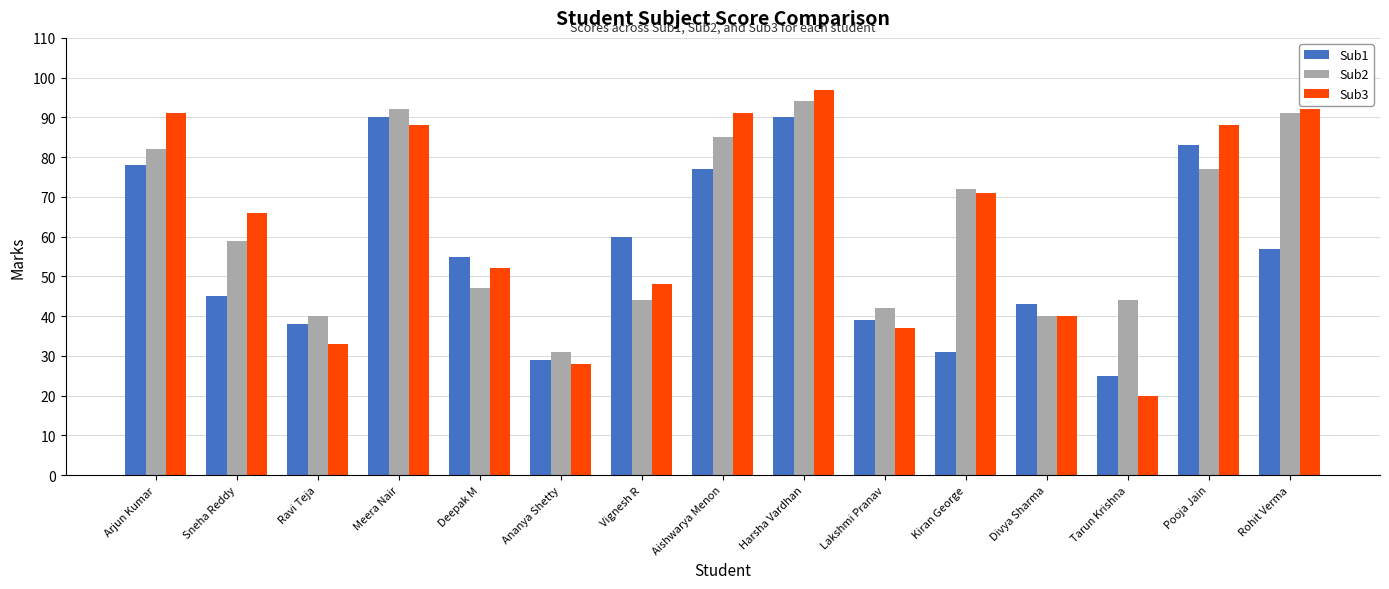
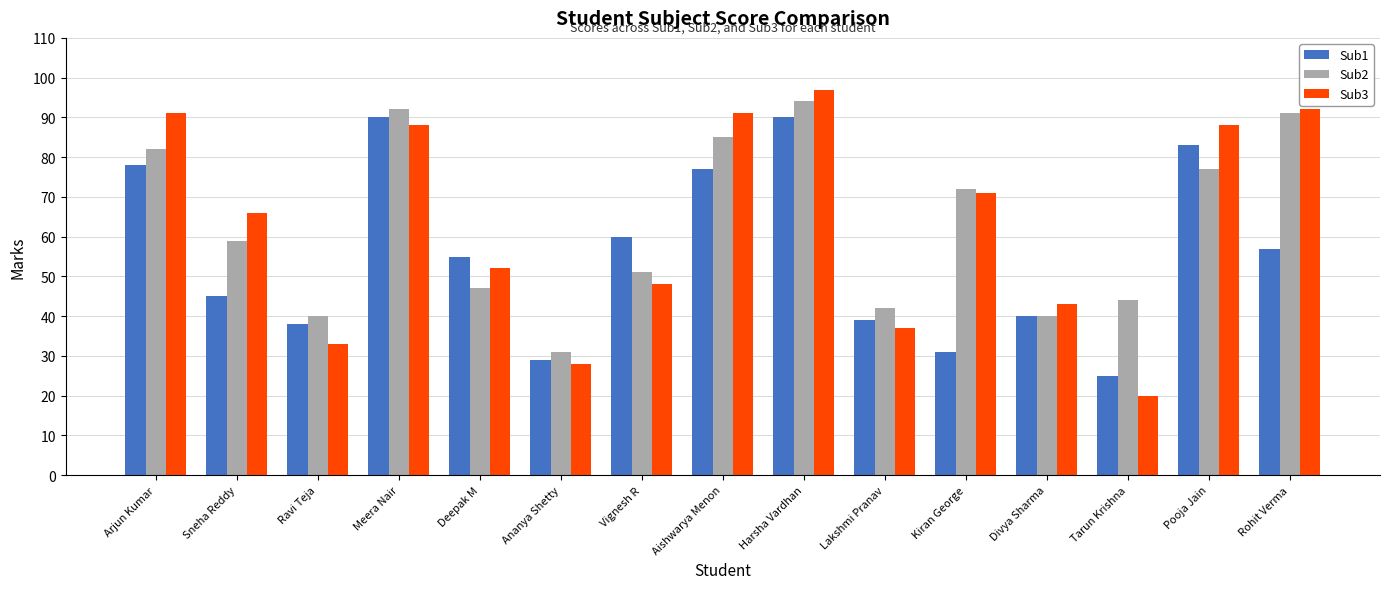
  {
    "Sub1": {
      "Arjun Kumar": 78,
      "Sneha Reddy": 45,
      "Ravi Teja": 38,
      "Meera Nair": 90,
      "Deepak M": 55,
      "Ananya Shetty": 29,
      "Vignesh R": 60,
      "Aishwarya Menon": 77,
      "Harsha Vardhan": 90,
      "Lakshmi Pranav": 39,
      "Kiran George": 31,
-     "Divya Sharma": 43,
+     "Divya Sharma": 40,
      "Tarun Krishna": 25,
      "Pooja Jain": 83,
      "Rohit Verma": 57
    },
    "Sub2": {
      "Arjun Kumar": 82,
      "Sneha Reddy": 59,
      "Ravi Teja": 40,
      "Meera Nair": 92,
      "Deepak M": 47,
      "Ananya Shetty": 31,
-     "Vignesh R": 44,
+     "Vignesh R": 51,
      "Aishwarya Menon": 85,
      "Harsha Vardhan": 94,
      "Lakshmi Pranav": 42,
      "Kiran George": 72,
      "Divya Sharma": 40,
      "Tarun Krishna": 44,
      "Pooja Jain": 77,
      "Rohit Verma": 91
    },
    "Sub3": {
      "Arjun Kumar": 91,
      "Sneha Reddy": 66,
      "Ravi Teja": 33,
      "Meera Nair": 88,
      "Deepak M": 52,
      "Ananya Shetty": 28,
      "Vignesh R": 48,
      "Aishwarya Menon": 91,
      "Harsha Vardhan": 97,
      "Lakshmi Pranav": 37,
      "Kiran George": 71,
-     "Divya Sharma": 40,
+     "Divya Sharma": 43,
      "Tarun Krishna": 20,
      "Pooja Jain": 88,
      "Rohit Verma": 92
    }
  }
